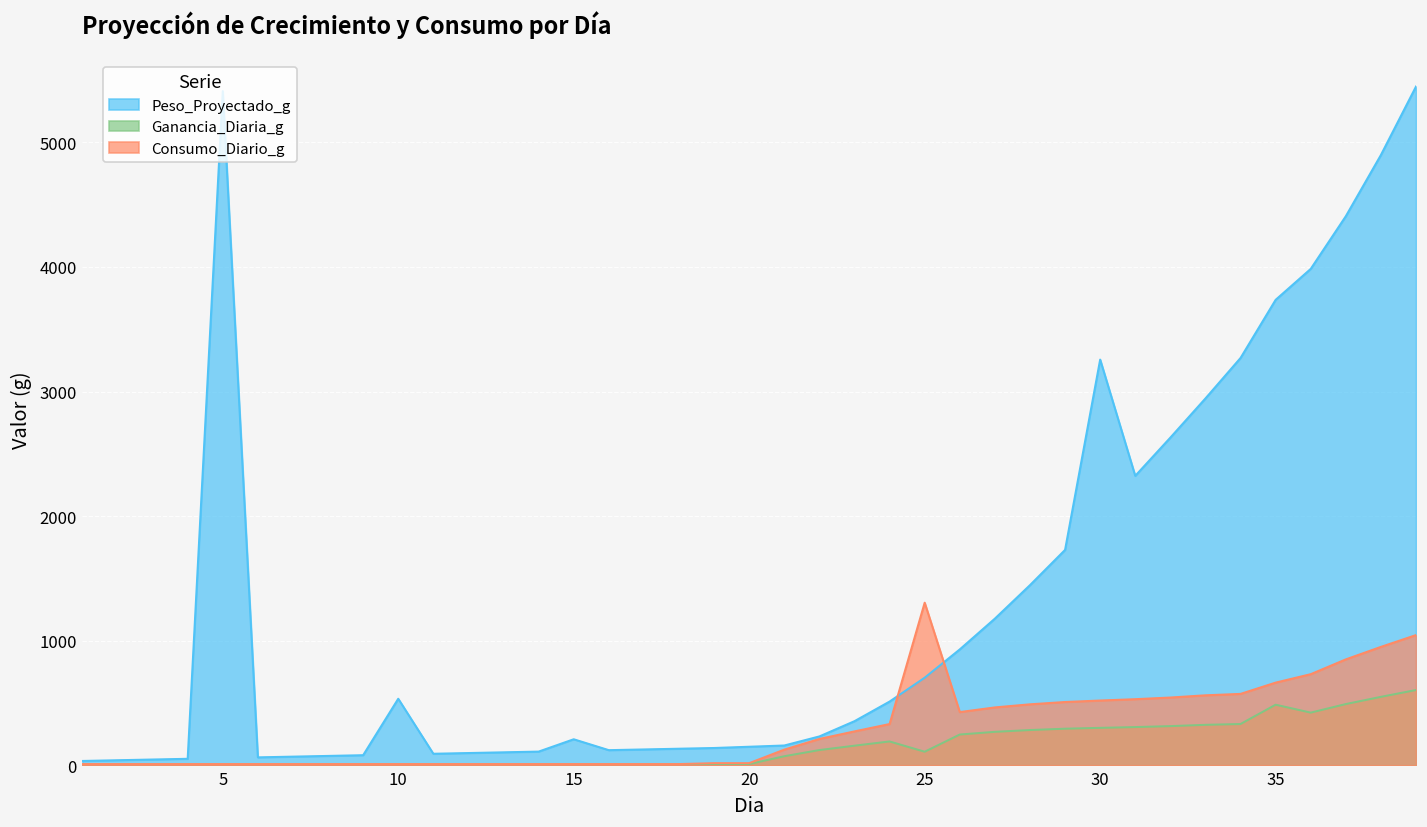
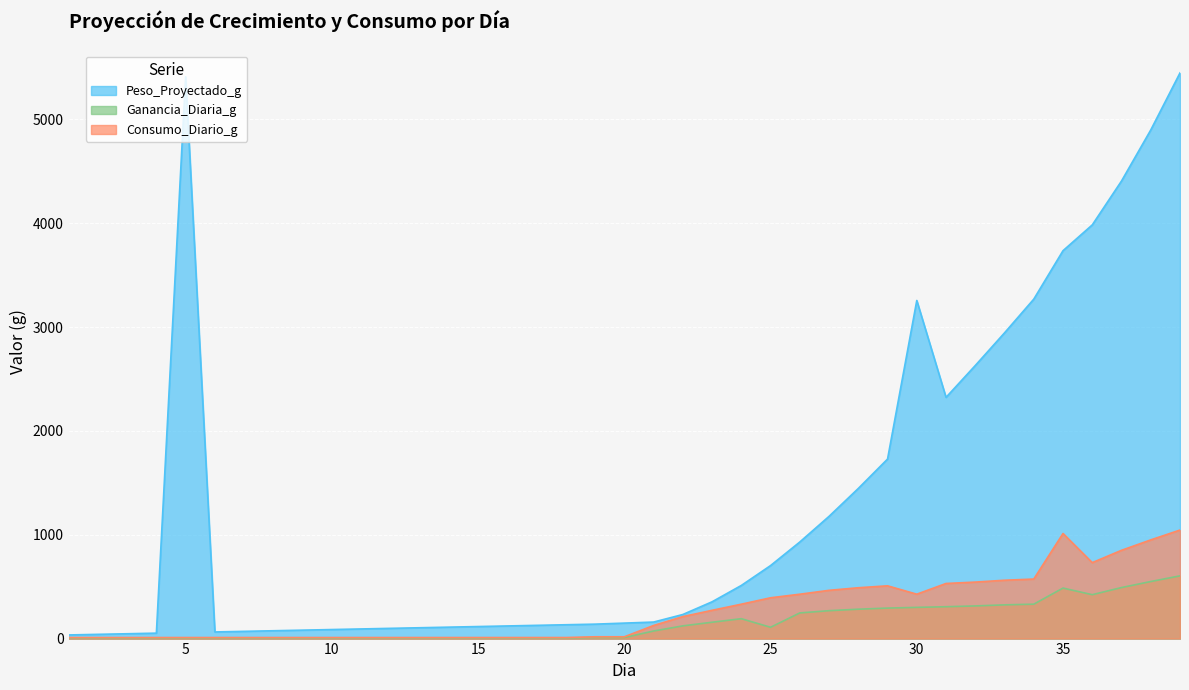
  {
    "Peso_Proyectado_g": {
-     "10": 530,
-     "15": 210,
+     "10": 90,
+     "15": 120,
      "20": 150,
      "25": 700,
      "30": 3260,
      "35": 3740
    },
    "Ganancia_Diaria_g": {
      "25": 110,
      "30": 300,
      "35": 490
    },
    "Consumo_Diario_g": {
-     "25": 1310,
-     "30": 520,
-     "35": 660
+     "25": 390,
+     "30": 430,
+     "35": 1010
    }
  }
